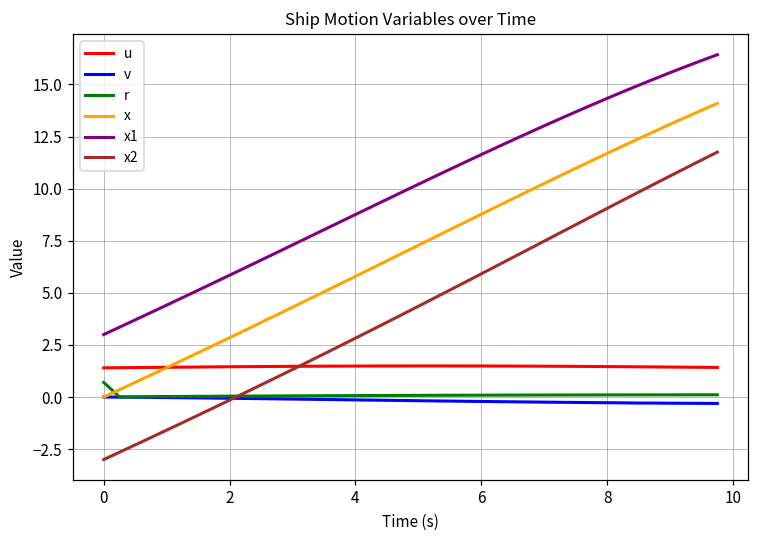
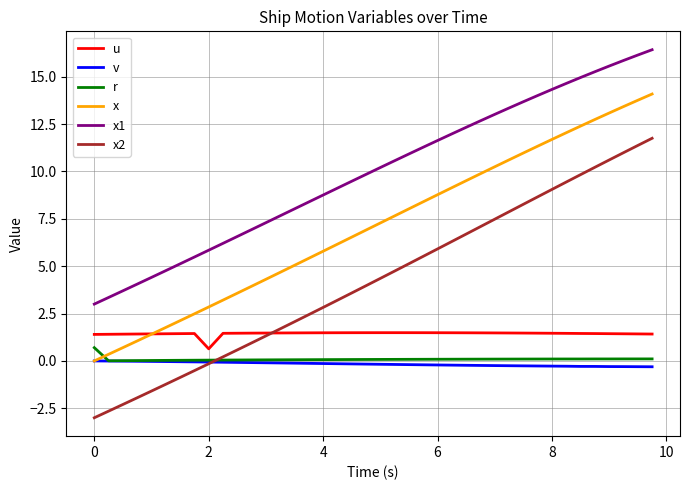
  {
    "u": {
      "0": 1.4,
-     "2": 1.5,
+     "2": 0.6,
      "4": 1.5,
      "6": 1.5,
      "8": 1.5
    },
    "v": {
      "4": -0.1,
      "6": -0.2,
      "8": -0.3
    },
    "r": {
      "0": 0.7,
      "4": 0.1,
      "6": 0.1,
      "8": 0.1
    },
    "x": {
      "2": 2.8,
      "4": 5.8,
      "6": 8.8,
      "8": 11.7
    },
    "x1": {
      "0": 3.0,
      "2": 5.8,
      "4": 8.8,
      "6": 11.6,
      "8": 14.3
    },
    "x2": {
      "0": -3.0,
      "4": 2.8,
      "6": 5.9,
      "8": 9.1
    }
  }
